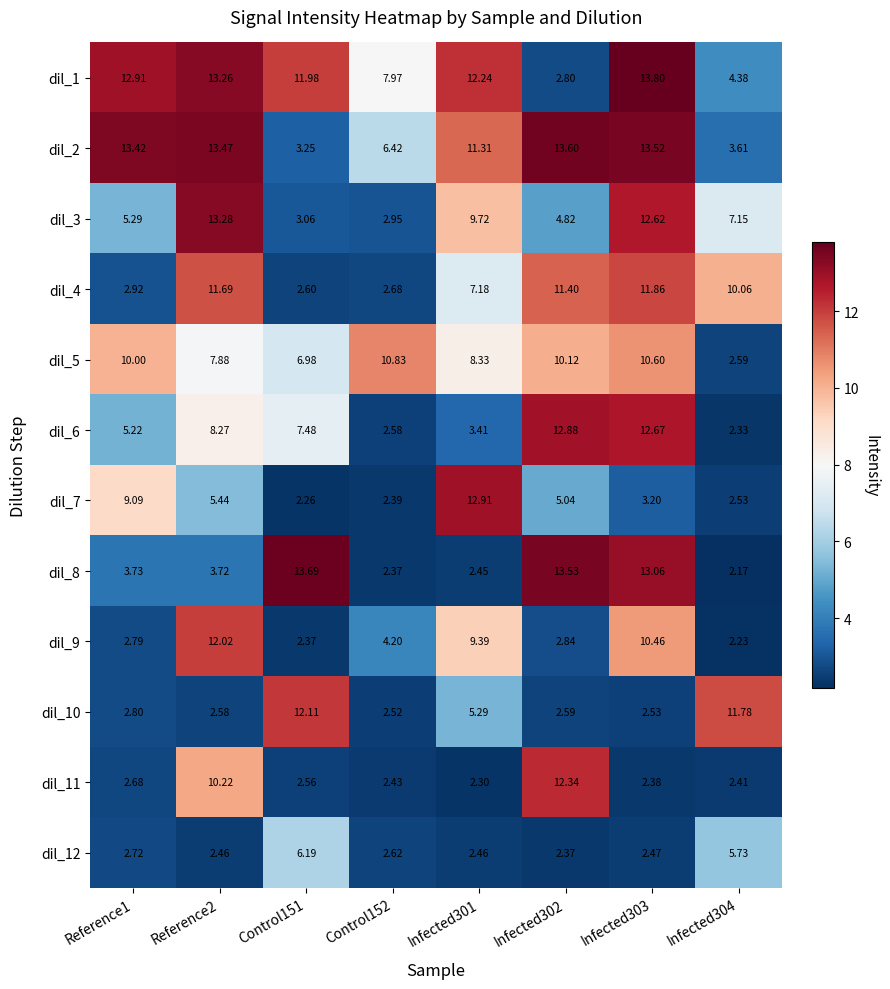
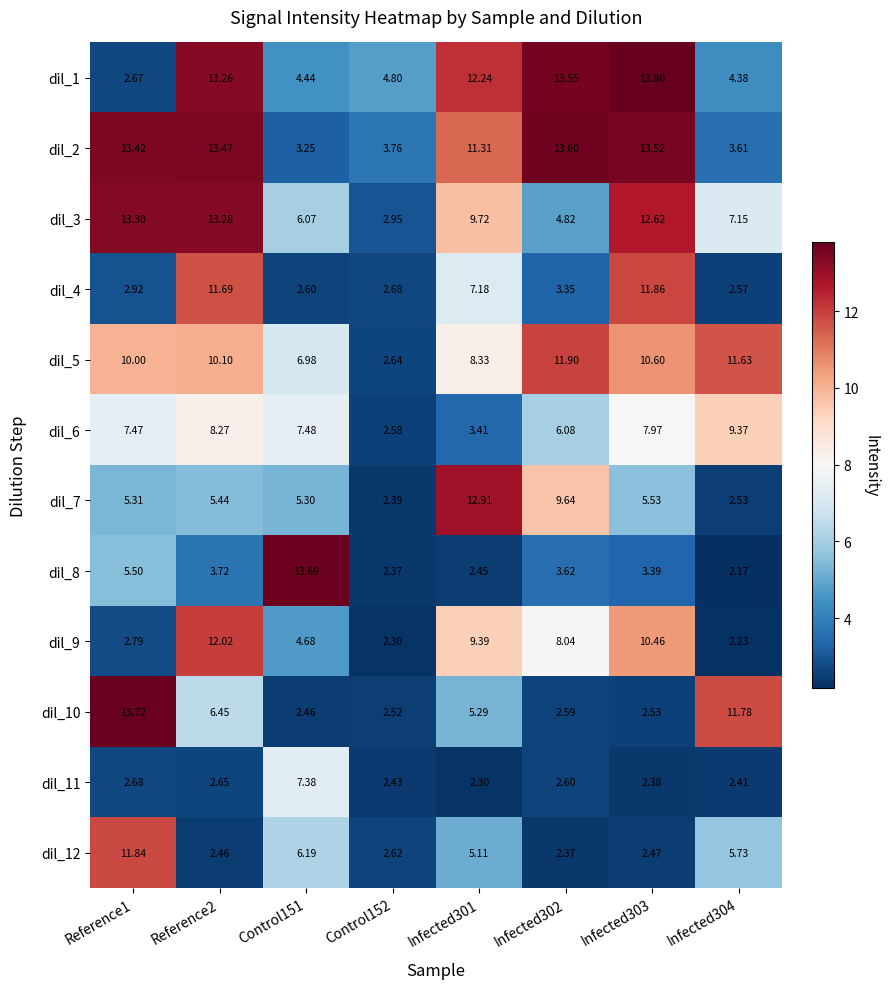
  {
    "dil_1": {
-     "Reference1": 12.91,
+     "Reference1": 2.67,
      "Reference2": 13.26,
-     "Control151": 11.98,
-     "Control152": 7.97,
+     "Control151": 4.44,
+     "Control152": 4.80,
      "Infected301": 12.24,
-     "Infected302": 2.80,
+     "Infected302": 13.55,
      "Infected303": 13.80,
      "Infected304": 4.38
    },
    "dil_2": {
      "Reference1": 13.42,
      "Reference2": 13.47,
      "Control151": 3.25,
-     "Control152": 6.42,
+     "Control152": 3.76,
      "Infected301": 11.31,
      "Infected302": 13.60,
      "Infected303": 13.52,
      "Infected304": 3.61
    },
    "dil_3": {
-     "Reference1": 5.29,
+     "Reference1": 13.30,
      "Reference2": 13.28,
-     "Control151": 3.06,
+     "Control151": 6.07,
      "Control152": 2.95,
      "Infected301": 9.72,
      "Infected302": 4.82,
      "Infected303": 12.62,
      "Infected304": 7.15
    },
    "dil_4": {
      "Reference1": 2.92,
      "Reference2": 11.69,
      "Control151": 2.60,
      "Control152": 2.68,
      "Infected301": 7.18,
-     "Infected302": 11.40,
+     "Infected302": 3.35,
      "Infected303": 11.86,
-     "Infected304": 10.06
+     "Infected304": 2.57
    },
    "dil_5": {
      "Reference1": 10.00,
-     "Reference2": 7.88,
+     "Reference2": 10.10,
      "Control151": 6.98,
-     "Control152": 10.83,
+     "Control152": 2.64,
      "Infected301": 8.33,
-     "Infected302": 10.12,
+     "Infected302": 11.90,
      "Infected303": 10.60,
-     "Infected304": 2.59
+     "Infected304": 11.63
    },
    "dil_6": {
-     "Reference1": 5.22,
+     "Reference1": 7.47,
      "Reference2": 8.27,
      "Control151": 7.48,
      "Control152": 2.58,
      "Infected301": 3.41,
-     "Infected302": 12.88,
-     "Infected303": 12.67,
-     "Infected304": 2.33
+     "Infected302": 6.08,
+     "Infected303": 7.97,
+     "Infected304": 9.37
    },
    "dil_7": {
-     "Reference1": 9.09,
+     "Reference1": 5.31,
      "Reference2": 5.44,
-     "Control151": 2.26,
+     "Control151": 5.30,
      "Control152": 2.39,
      "Infected301": 12.91,
-     "Infected302": 5.04,
-     "Infected303": 3.20,
+     "Infected302": 9.64,
+     "Infected303": 5.53,
      "Infected304": 2.53
    },
    "dil_8": {
-     "Reference1": 3.73,
+     "Reference1": 5.50,
      "Reference2": 3.72,
      "Control151": 13.69,
      "Control152": 2.37,
      "Infected301": 2.45,
-     "Infected302": 13.53,
-     "Infected303": 13.06,
+     "Infected302": 3.62,
+     "Infected303": 3.39,
      "Infected304": 2.17
    },
    "dil_9": {
      "Reference1": 2.79,
      "Reference2": 12.02,
-     "Control151": 2.37,
-     "Control152": 4.20,
+     "Control151": 4.68,
+     "Control152": 2.30,
      "Infected301": 9.39,
-     "Infected302": 2.84,
+     "Infected302": 8.04,
      "Infected303": 10.46,
      "Infected304": 2.23
    },
    "dil_10": {
-     "Reference1": 2.80,
-     "Reference2": 2.58,
-     "Control151": 12.11,
+     "Reference1": 13.72,
+     "Reference2": 6.45,
+     "Control151": 2.46,
      "Control152": 2.52,
      "Infected301": 5.29,
      "Infected302": 2.59,
      "Infected303": 2.53,
      "Infected304": 11.78
    },
    "dil_11": {
      "Reference1": 2.68,
-     "Reference2": 10.22,
-     "Control151": 2.56,
+     "Reference2": 2.65,
+     "Control151": 7.38,
      "Control152": 2.43,
      "Infected301": 2.30,
-     "Infected302": 12.34,
+     "Infected302": 2.60,
      "Infected303": 2.38,
      "Infected304": 2.41
    },
    "dil_12": {
-     "Reference1": 2.72,
+     "Reference1": 11.84,
      "Reference2": 2.46,
      "Control151": 6.19,
      "Control152": 2.62,
-     "Infected301": 2.46,
+     "Infected301": 5.11,
      "Infected302": 2.37,
      "Infected303": 2.47,
      "Infected304": 5.73
    }
  }
